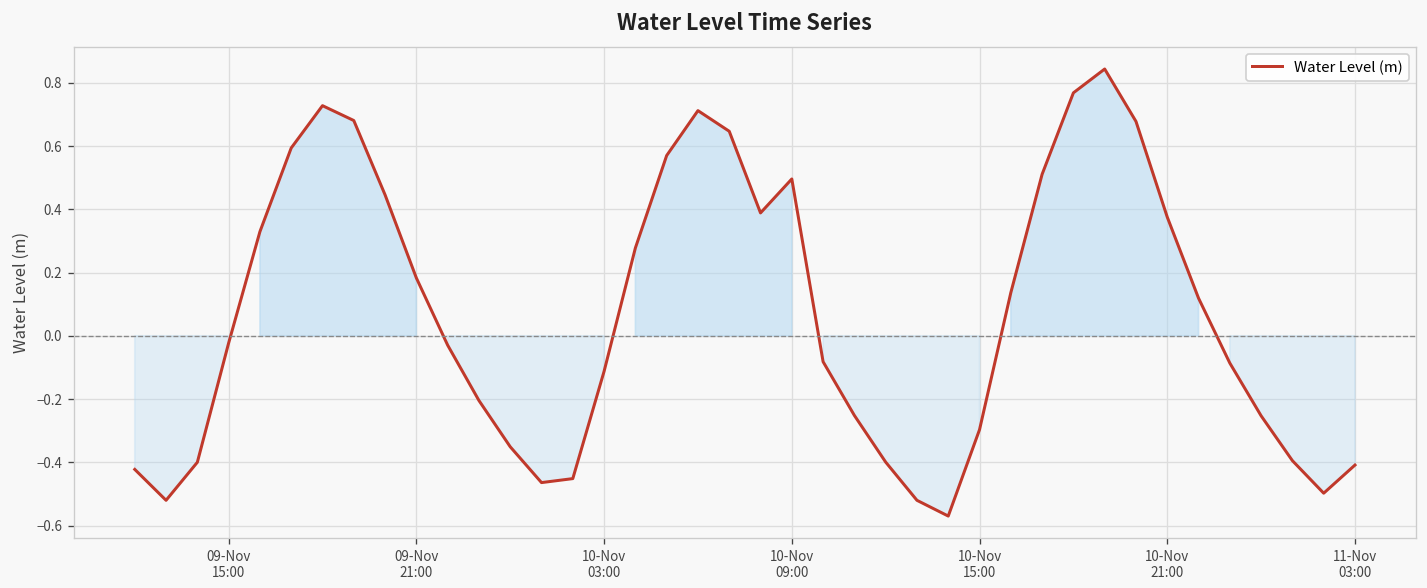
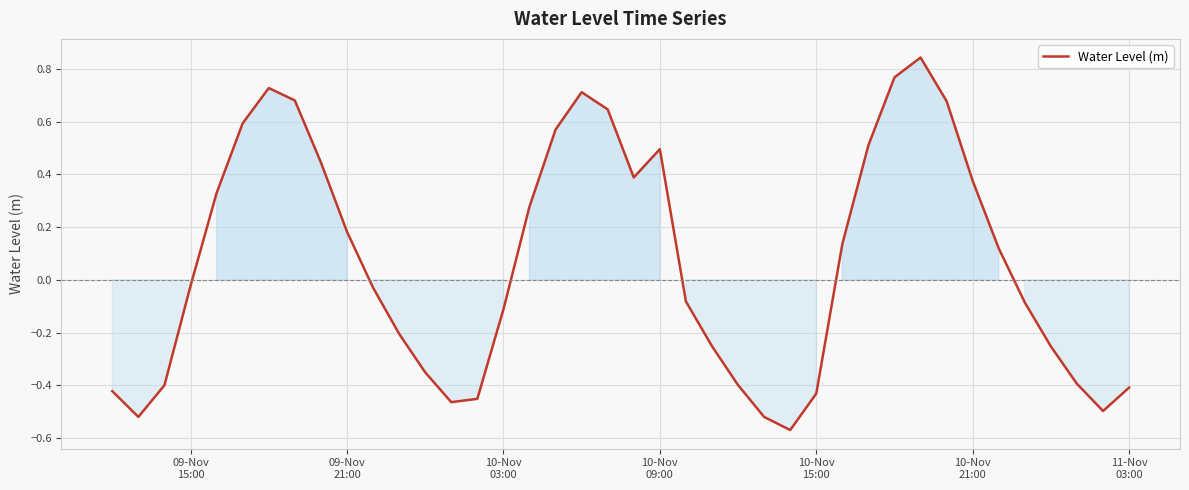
  {
    "09-Nov 15:00": -0.02,
    "09-Nov 21:00": 0.18,
    "10-Nov 03:00": -0.11,
    "10-Nov 09:00": 0.50,
-   "10-Nov 15:00": -0.30,
+   "10-Nov 15:00": -0.43,
    "10-Nov 21:00": 0.38,
    "11-Nov 03:00": -0.41
  }
